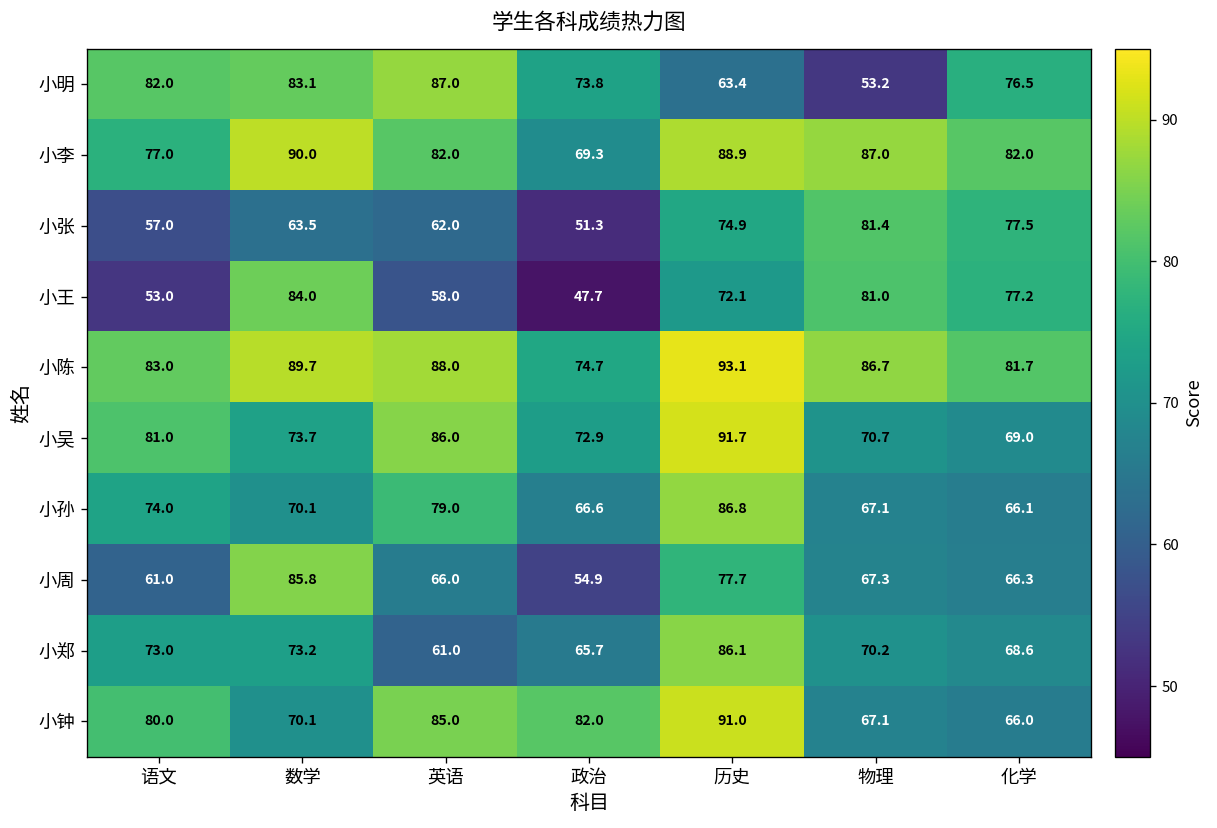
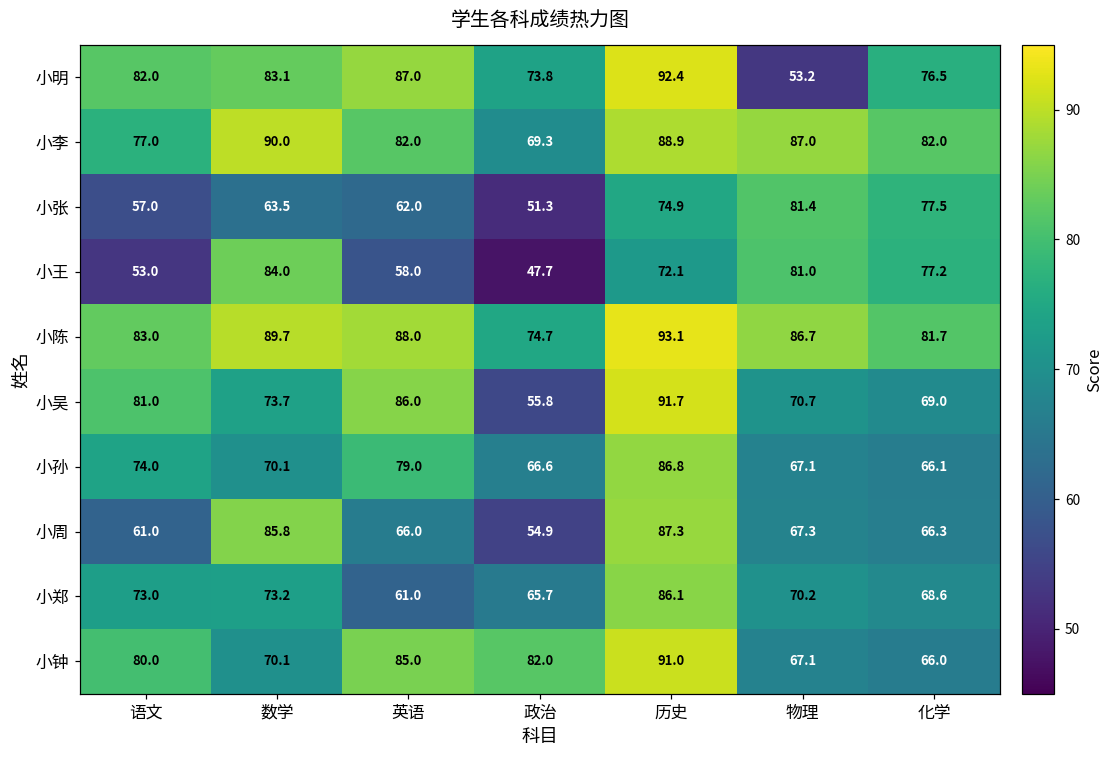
  {
    "小明": {
      "语文": 82.0,
      "数学": 83.1,
      "英语": 87.0,
      "政治": 73.8,
-     "历史": 63.4,
+     "历史": 92.4,
      "物理": 53.2,
      "化学": 76.5
    },
    "小李": {
      "语文": 77.0,
      "数学": 90.0,
      "英语": 82.0,
      "政治": 69.3,
      "历史": 88.9,
      "物理": 87.0,
      "化学": 82.0
    },
    "小张": {
      "语文": 57.0,
      "数学": 63.5,
      "英语": 62.0,
      "政治": 51.3,
      "历史": 74.9,
      "物理": 81.4,
      "化学": 77.5
    },
    "小王": {
      "语文": 53.0,
      "数学": 84.0,
      "英语": 58.0,
      "政治": 47.7,
      "历史": 72.1,
      "物理": 81.0,
      "化学": 77.2
    },
    "小陈": {
      "语文": 83.0,
      "数学": 89.7,
      "英语": 88.0,
      "政治": 74.7,
      "历史": 93.1,
      "物理": 86.7,
      "化学": 81.7
    },
    "小吴": {
      "语文": 81.0,
      "数学": 73.7,
      "英语": 86.0,
-     "政治": 72.9,
+     "政治": 55.8,
      "历史": 91.7,
      "物理": 70.7,
      "化学": 69.0
    },
    "小孙": {
      "语文": 74.0,
      "数学": 70.1,
      "英语": 79.0,
      "政治": 66.6,
      "历史": 86.8,
      "物理": 67.1,
      "化学": 66.1
    },
    "小周": {
      "语文": 61.0,
      "数学": 85.8,
      "英语": 66.0,
      "政治": 54.9,
-     "历史": 77.7,
+     "历史": 87.3,
      "物理": 67.3,
      "化学": 66.3
    },
    "小郑": {
      "语文": 73.0,
      "数学": 73.2,
      "英语": 61.0,
      "政治": 65.7,
      "历史": 86.1,
      "物理": 70.2,
      "化学": 68.6
    },
    "小钟": {
      "语文": 80.0,
      "数学": 70.1,
      "英语": 85.0,
      "政治": 82.0,
      "历史": 91.0,
      "物理": 67.1,
      "化学": 66.0
    }
  }
